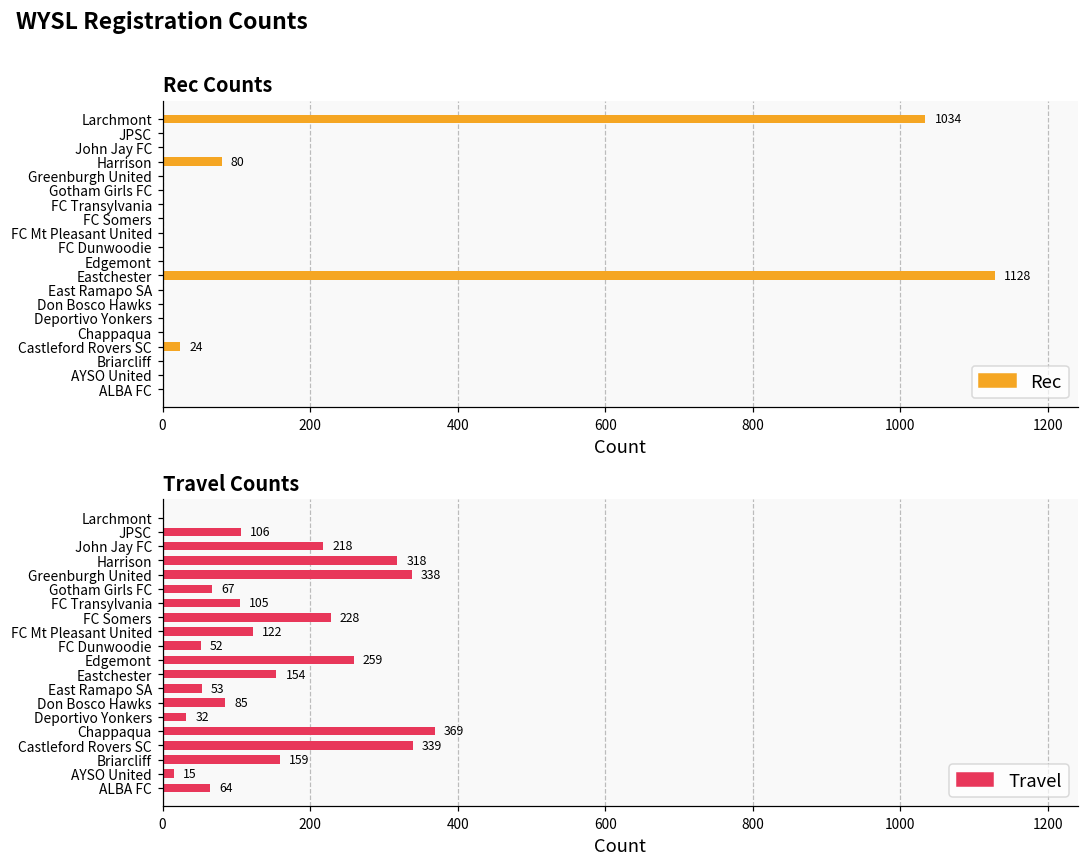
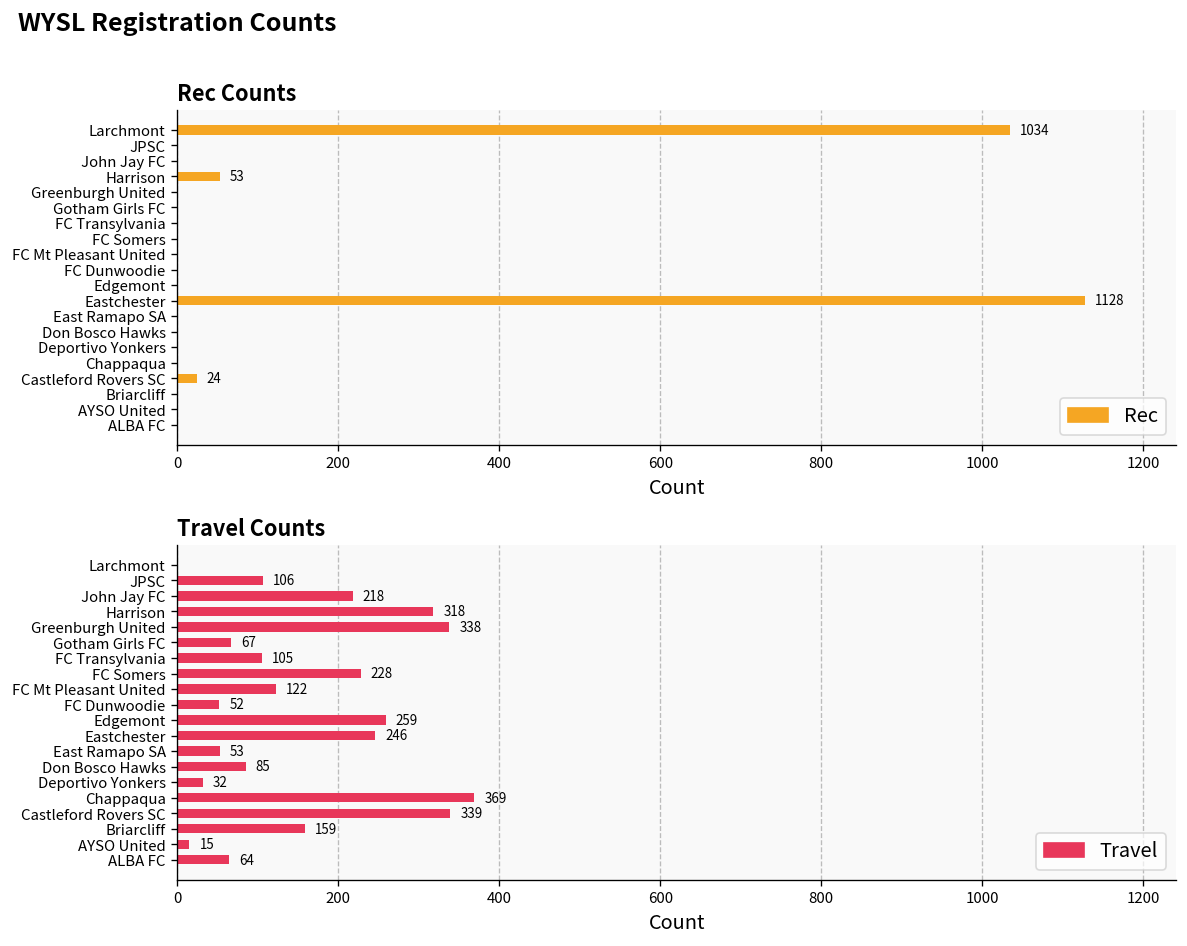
  {
    "Rec Counts": {
      "Larchmont": 1034,
-     "Harrison": 80,
+     "Harrison": 53,
      "Eastchester": 1128,
      "Castleford Rovers SC": 24
    },
    "Travel Counts": {
      "JPSC": 106,
      "John Jay FC": 218,
      "Harrison": 318,
      "Greenburgh United": 338,
      "Gotham Girls FC": 67,
      "FC Transylvania": 105,
      "FC Somers": 228,
      "FC Mt Pleasant United": 122,
      "FC Dunwoodie": 52,
      "Edgemont": 259,
-     "Eastchester": 154,
+     "Eastchester": 246,
      "East Ramapo SA": 53,
      "Don Bosco Hawks": 85,
      "Deportivo Yonkers": 32,
      "Chappaqua": 369,
      "Castleford Rovers SC": 339,
      "Briarcliff": 159,
      "AYSO United": 15,
      "ALBA FC": 64
    }
  }
